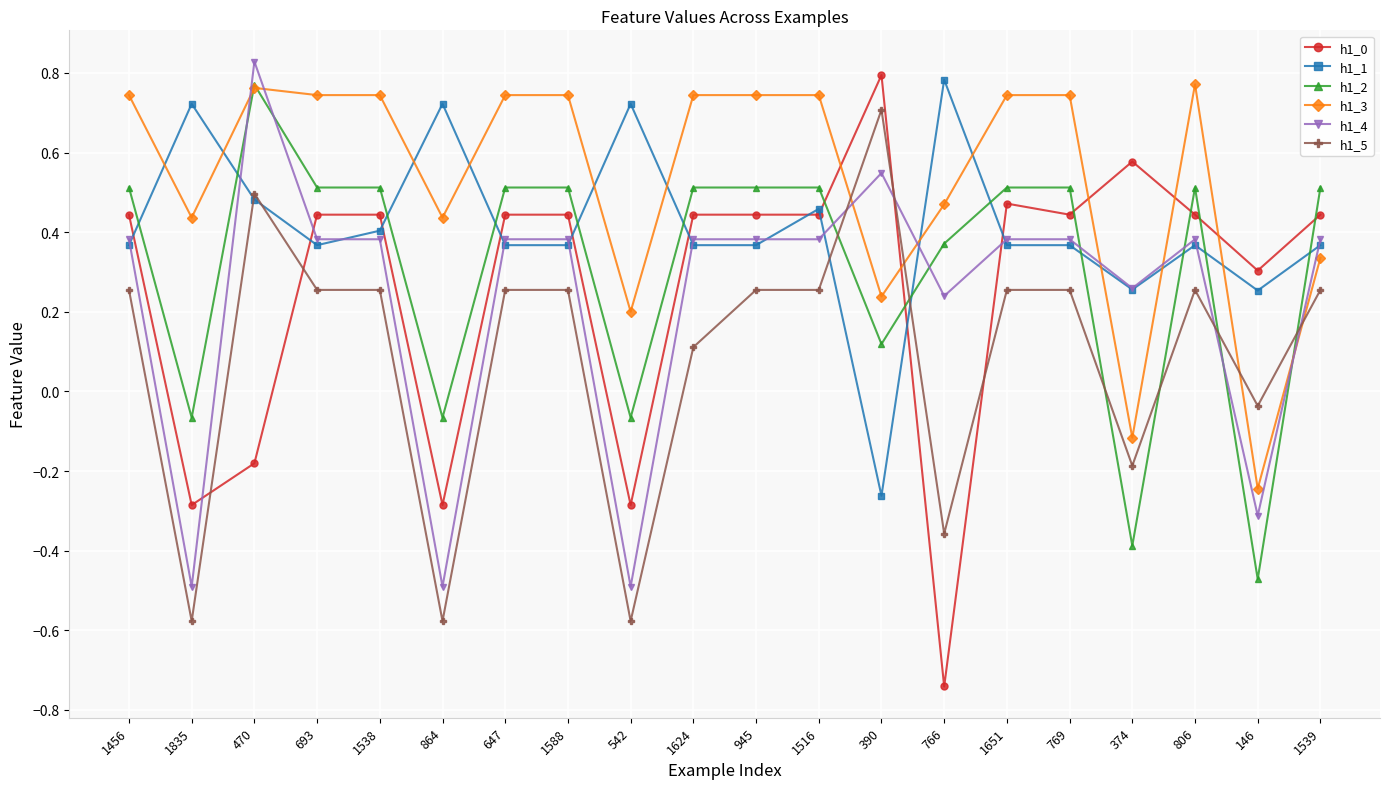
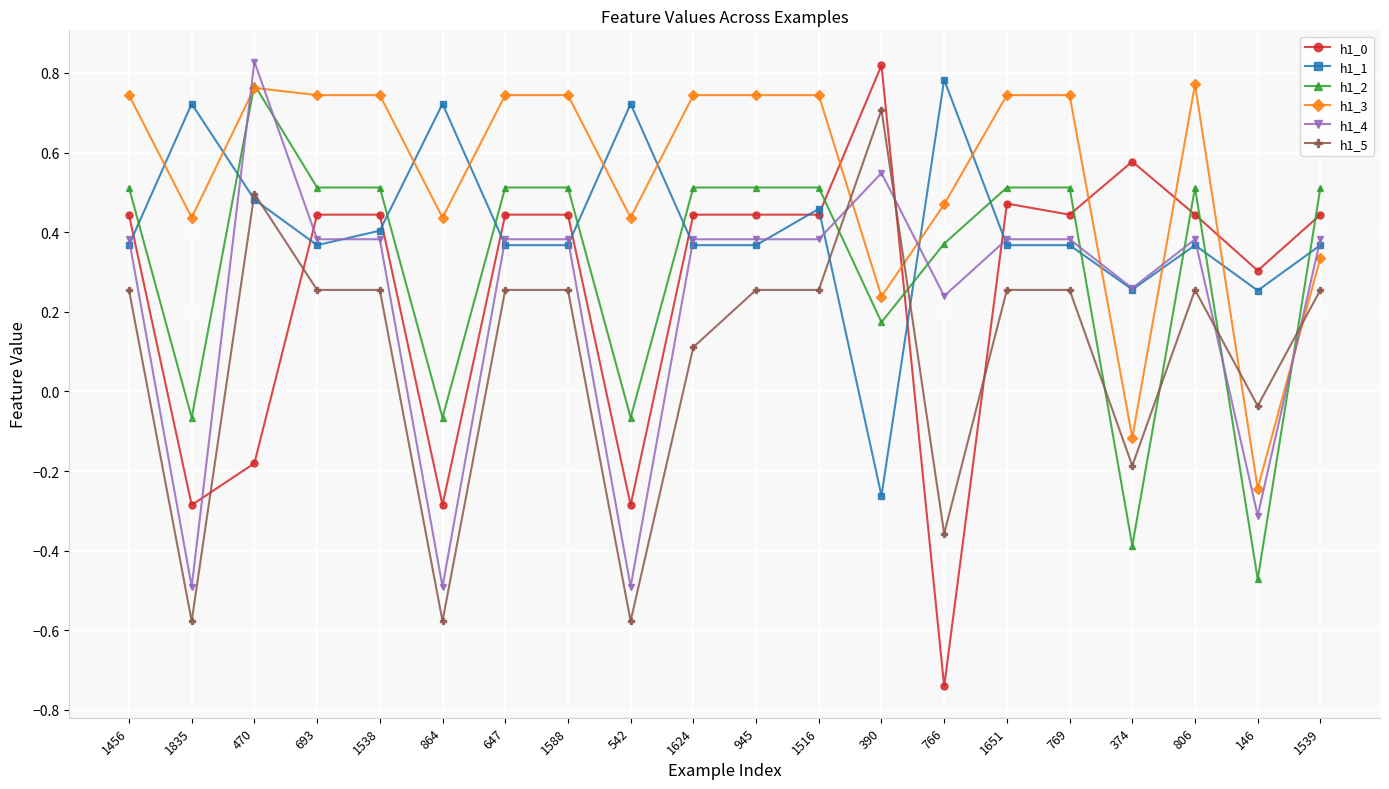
  {
    "h1_0": {
      "1456": 0.44,
      "1835": -0.29,
      "470": -0.18,
      "693": 0.44,
      "1538": 0.44,
      "864": -0.29,
      "647": 0.44,
      "1588": 0.44,
      "542": -0.29,
      "1624": 0.44,
      "945": 0.44,
      "1516": 0.44,
-     "390": 0.79,
+     "390": 0.82,
      "766": -0.74,
      "1651": 0.47,
      "769": 0.44,
      "374": 0.58,
      "806": 0.44,
      "146": 0.30,
      "1539": 0.44
    },
    "h1_1": {
      "1456": 0.37,
      "1835": 0.72,
      "470": 0.48,
      "693": 0.37,
      "1538": 0.40,
      "864": 0.72,
      "647": 0.37,
      "1588": 0.37,
      "542": 0.72,
      "1624": 0.37,
      "945": 0.37,
      "1516": 0.46,
      "390": -0.26,
      "766": 0.78,
      "1651": 0.37,
      "769": 0.37,
      "806": 0.37,
      "146": 0.25,
      "1539": 0.37
    },
    "h1_2": {
      "1456": 0.51,
      "1835": -0.07,
      "470": 0.77,
      "693": 0.51,
      "1538": 0.51,
      "864": -0.07,
      "647": 0.51,
      "1588": 0.51,
      "542": -0.07,
      "1624": 0.51,
      "945": 0.51,
      "1516": 0.51,
-     "390": 0.12,
+     "390": 0.17,
      "766": 0.37,
      "1651": 0.51,
      "769": 0.51,
      "374": -0.39,
      "806": 0.51,
      "146": -0.47,
      "1539": 0.51
    },
    "h1_3": {
      "1456": 0.74,
      "1835": 0.44,
      "470": 0.76,
      "693": 0.74,
      "1538": 0.74,
      "864": 0.44,
      "647": 0.74,
      "1588": 0.74,
-     "542": 0.20,
+     "542": 0.44,
      "1624": 0.74,
      "945": 0.74,
      "1516": 0.74,
      "390": 0.24,
      "766": 0.47,
      "1651": 0.74,
      "769": 0.74,
      "374": -0.12,
      "806": 0.77,
      "146": -0.24,
      "1539": 0.34
    },
    "h1_4": {
      "1456": 0.38,
      "1835": -0.49,
      "470": 0.83,
      "693": 0.38,
      "1538": 0.38,
      "864": -0.49,
      "647": 0.38,
      "1588": 0.38,
      "542": -0.49,
      "1624": 0.38,
      "945": 0.38,
      "1516": 0.38,
      "390": 0.55,
      "766": 0.24,
      "1651": 0.38,
      "769": 0.38,
      "806": 0.38,
      "146": -0.31,
      "1539": 0.38
    },
    "h1_5": {
      "1456": 0.25,
      "1835": -0.58,
      "470": 0.50,
      "693": 0.25,
      "1538": 0.25,
      "864": -0.58,
      "647": 0.25,
      "1588": 0.25,
      "542": -0.58,
      "1624": 0.11,
      "945": 0.25,
      "1516": 0.25,
      "390": 0.71,
      "766": -0.36,
      "1651": 0.25,
      "769": 0.25,
      "374": -0.19,
      "806": 0.25,
      "146": -0.04,
      "1539": 0.25
    }
  }
